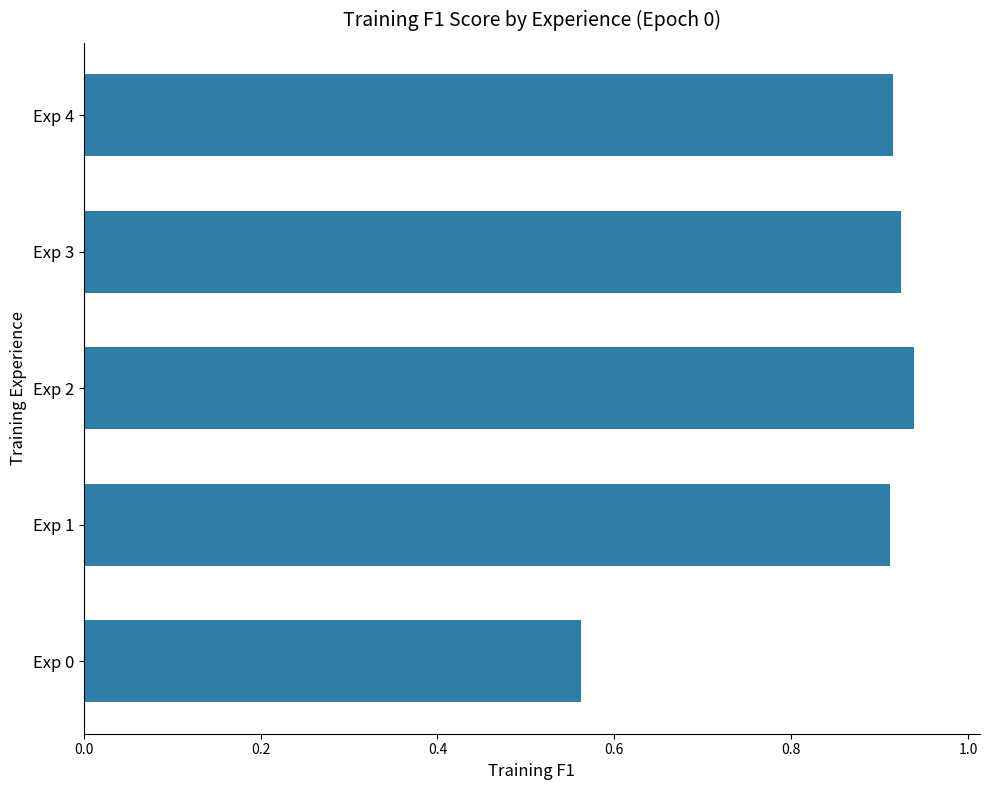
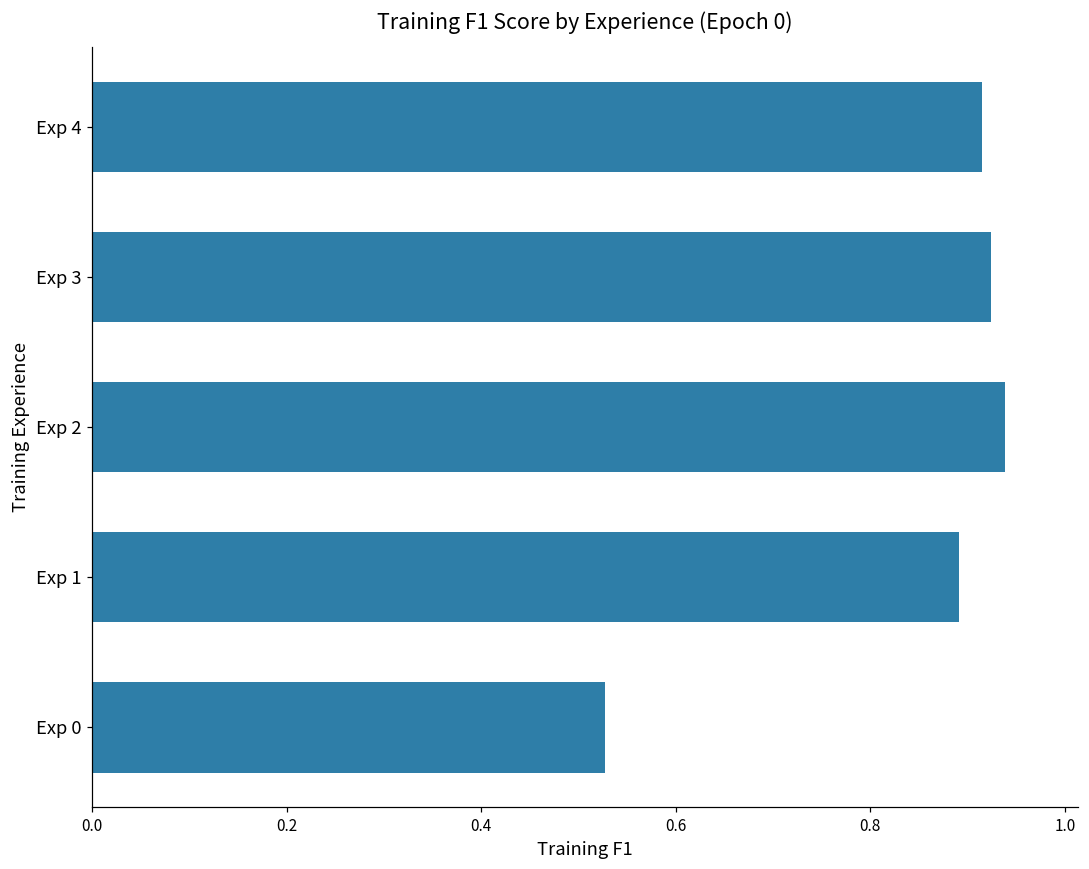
  {
    "Exp 4": 0.91,
    "Exp 3": 0.92,
    "Exp 2": 0.94,
-   "Exp 1": 0.91,
-   "Exp 0": 0.56
+   "Exp 1": 0.89,
+   "Exp 0": 0.53
  }
